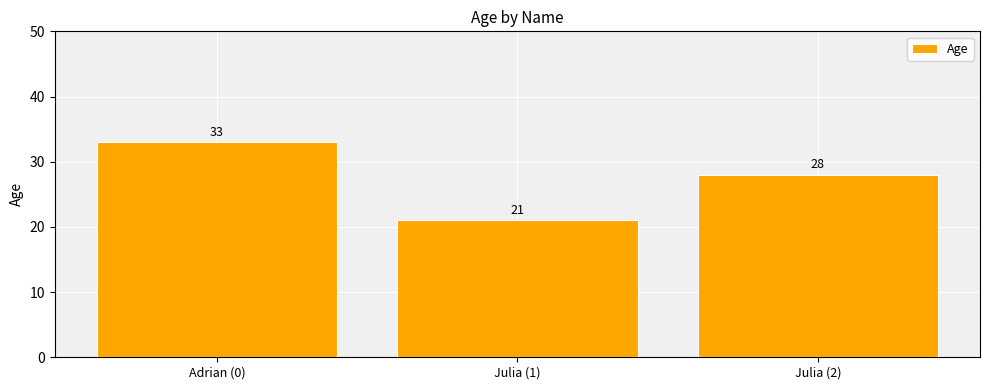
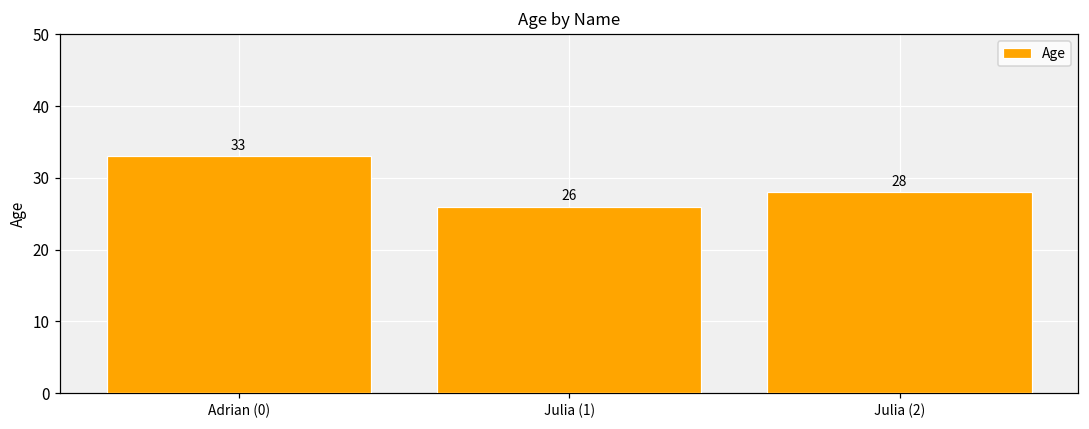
  {
    "Adrian (0)": 33,
-   "Julia (1)": 21,
+   "Julia (1)": 26,
    "Julia (2)": 28
  }
